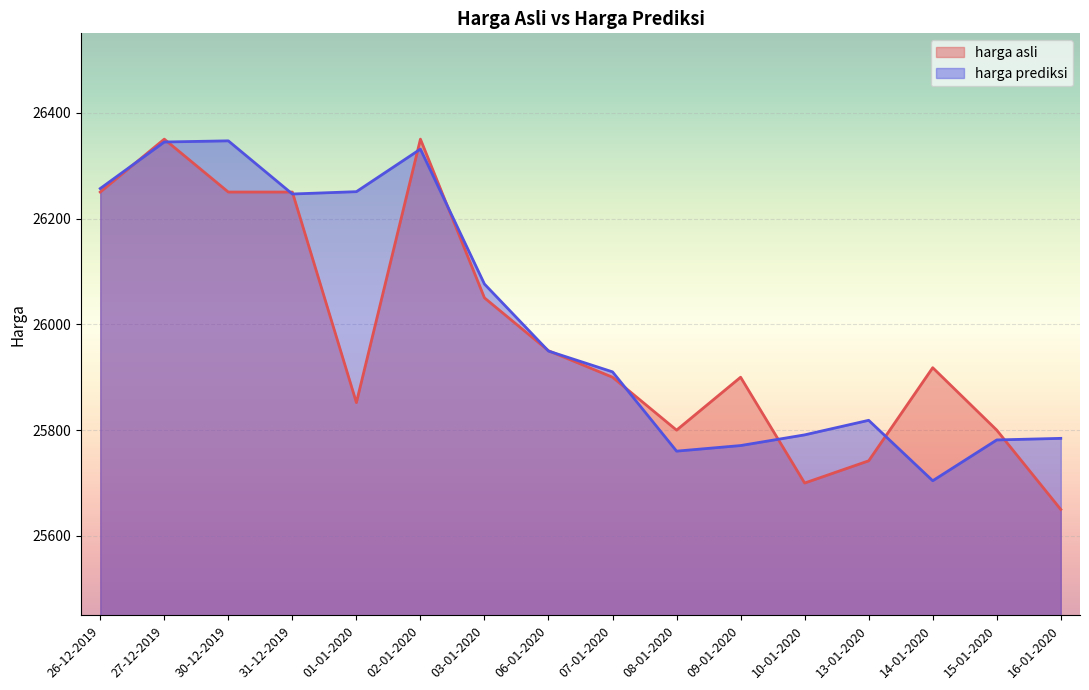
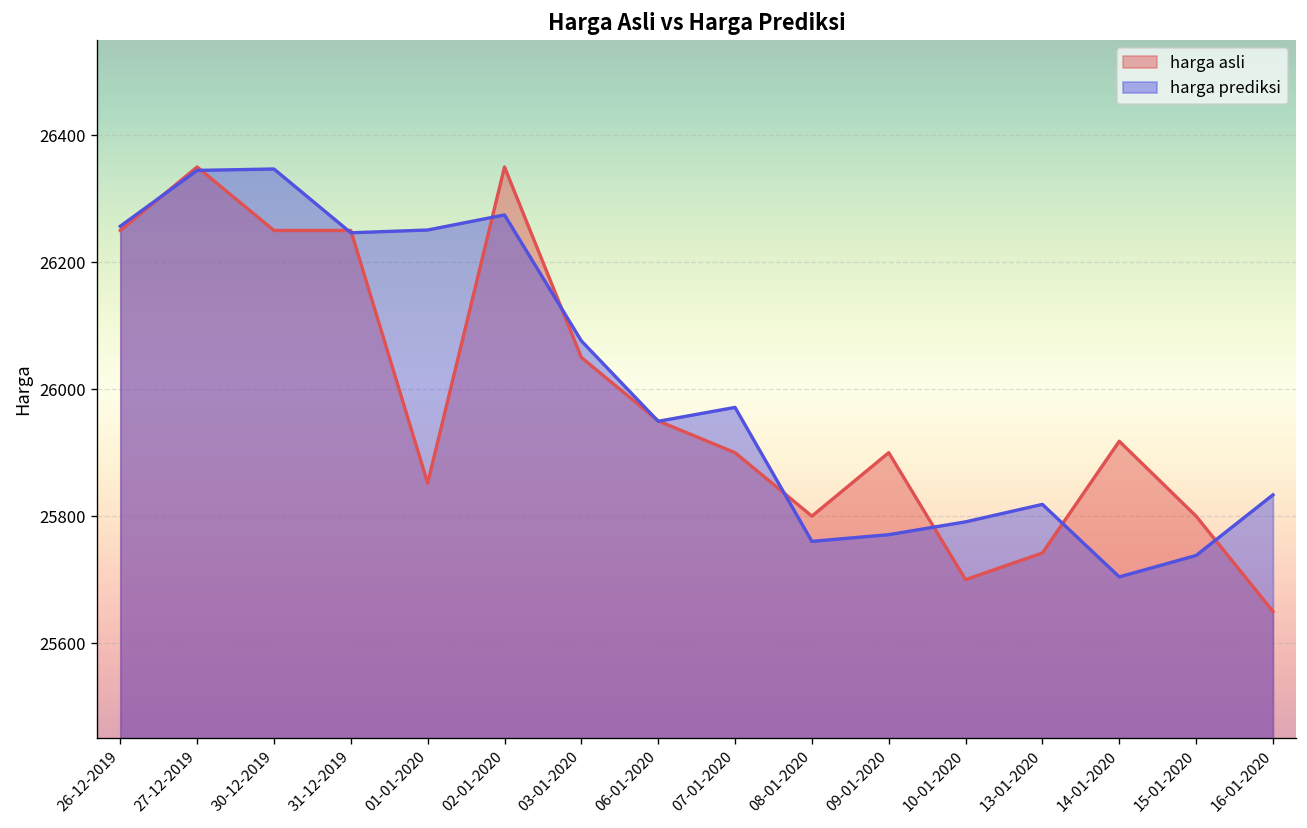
  {
    "harga asli": {
      "26-12-2019": 26250,
      "27-12-2019": 26350,
      "30-12-2019": 26250,
      "01-01-2020": 25850,
      "02-01-2020": 26350,
      "03-01-2020": 26050,
      "07-01-2020": 25900,
      "08-01-2020": 25800,
      "09-01-2020": 25900,
      "10-01-2020": 25700,
      "13-01-2020": 25740,
      "14-01-2020": 25920,
      "15-01-2020": 25800,
      "16-01-2020": 25650
    },
    "harga prediksi": {
      "26-12-2019": 26260,
      "27-12-2019": 26340,
      "30-12-2019": 26350,
      "01-01-2020": 26250,
-     "02-01-2020": 26330,
+     "02-01-2020": 26270,
      "03-01-2020": 26080,
-     "07-01-2020": 25910,
+     "07-01-2020": 25970,
      "08-01-2020": 25760,
      "09-01-2020": 25770,
      "10-01-2020": 25790,
      "13-01-2020": 25820,
      "14-01-2020": 25700,
-     "15-01-2020": 25780,
-     "16-01-2020": 25780
+     "15-01-2020": 25740,
+     "16-01-2020": 25830
    }
  }
